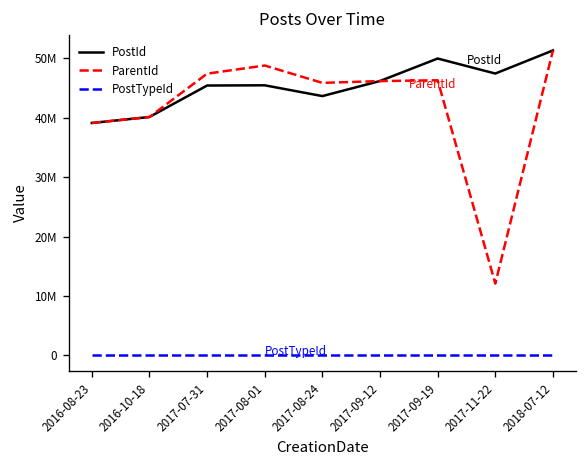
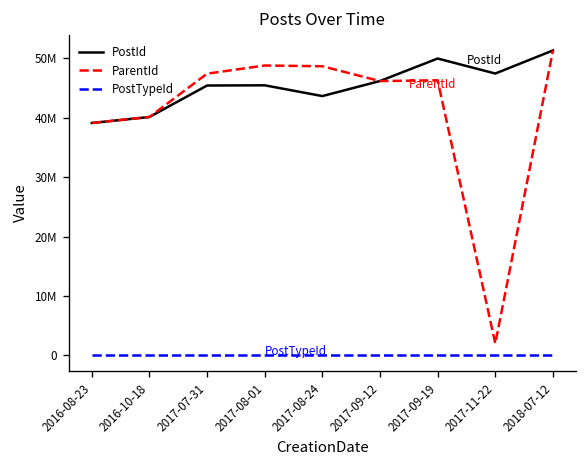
  {
    "PostId": {
      "2017-07-31": 45000000,
      "2017-08-01": 45000000,
      "2017-08-24": 44000000,
      "2017-09-19": 50000000,
      "2017-11-22": 47000000
    },
    "ParentId": {
      "2017-07-31": 47000000,
      "2017-08-01": 49000000,
-     "2017-08-24": 46000000,
+     "2017-08-24": 49000000,
      "2017-09-19": 46000000,
-     "2017-11-22": 12000000
+     "2017-11-22": 2000000
    },
    "PostTypeId": {
      "2016-08-23": 0,
      "2016-10-18": 0,
      "2017-07-31": 0,
      "2017-08-01": 0,
      "2017-08-24": 0,
      "2017-09-12": 0,
      "2017-09-19": 0,
      "2017-11-22": 0,
      "2018-07-12": 0
    }
  }
